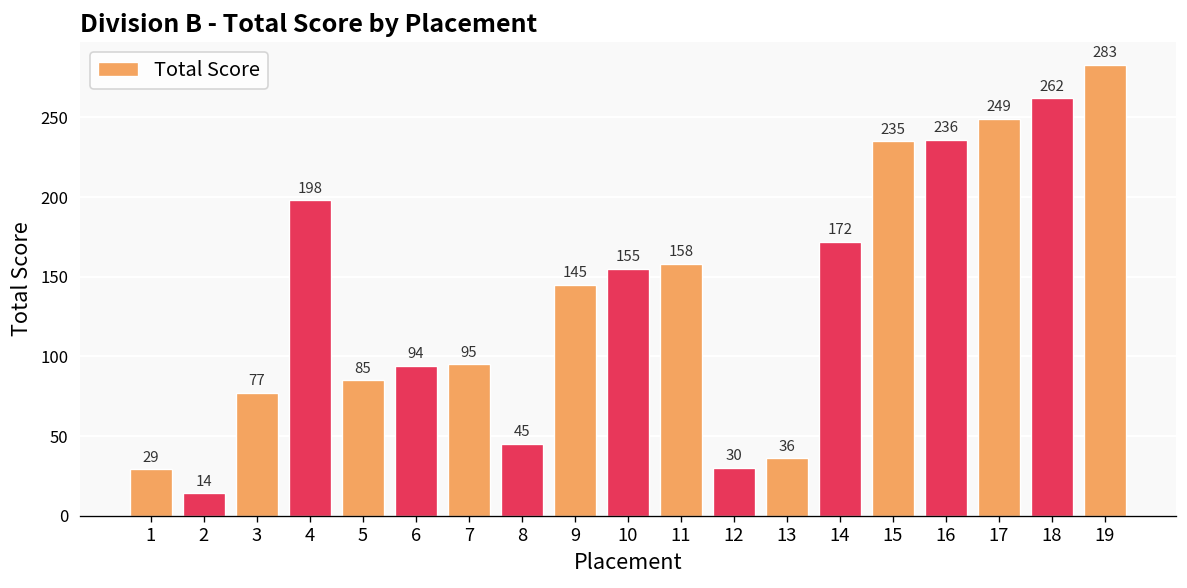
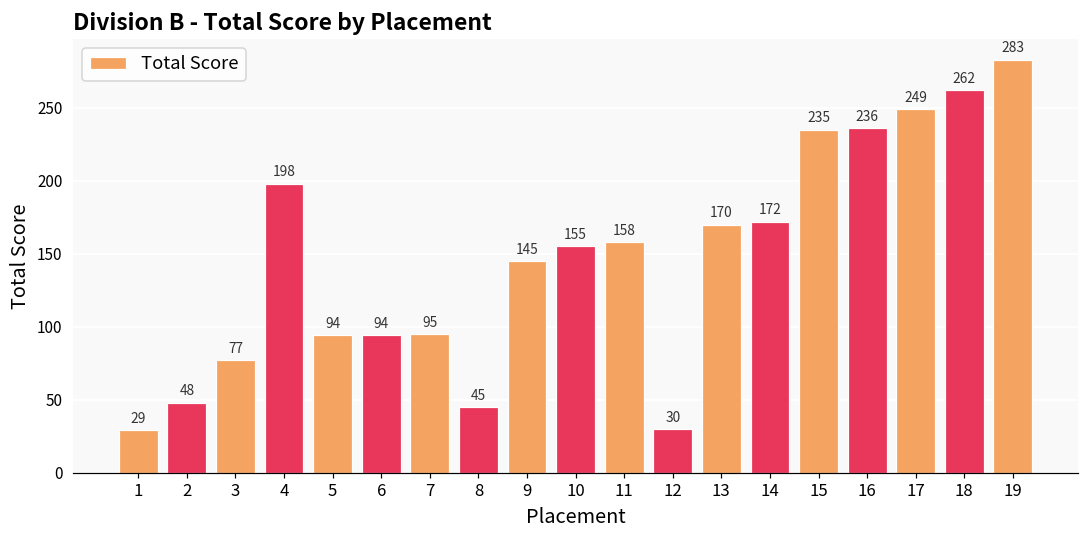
  {
    "1": 29,
-   "2": 14,
+   "2": 48,
    "3": 77,
    "4": 198,
-   "5": 85,
+   "5": 94,
    "6": 94,
    "7": 95,
    "8": 45,
    "9": 145,
    "10": 155,
    "11": 158,
    "12": 30,
-   "13": 36,
+   "13": 170,
    "14": 172,
    "15": 235,
    "16": 236,
    "17": 249,
    "18": 262,
    "19": 283
  }
